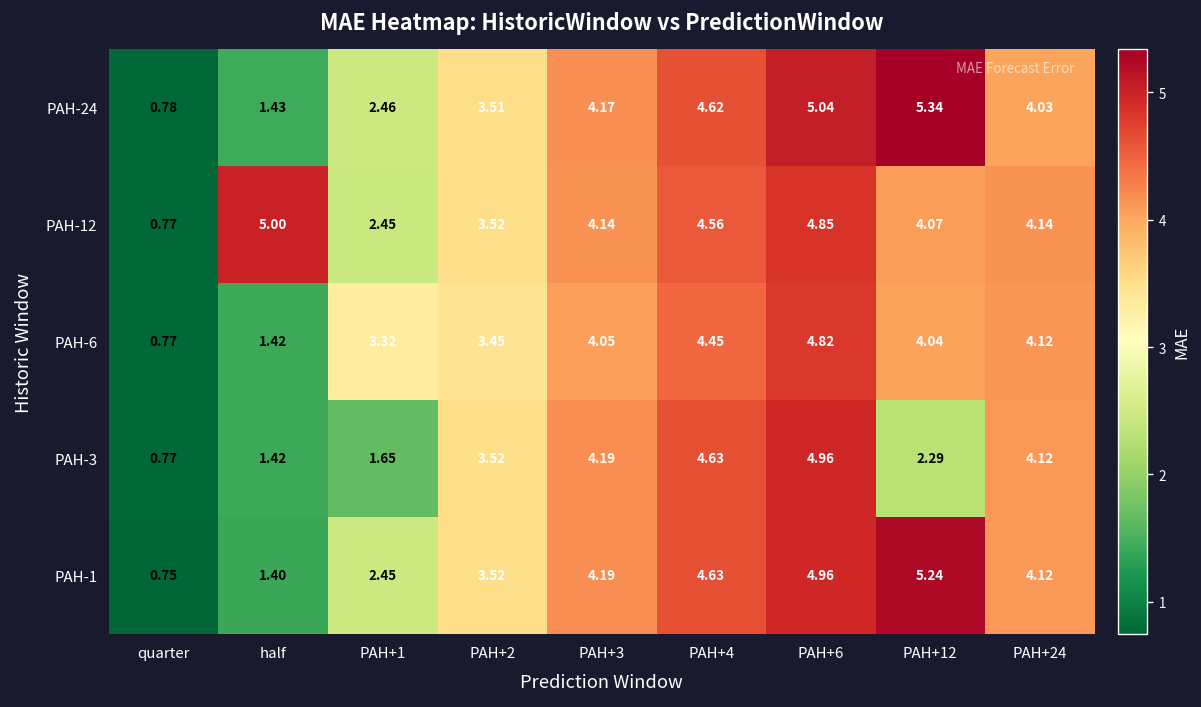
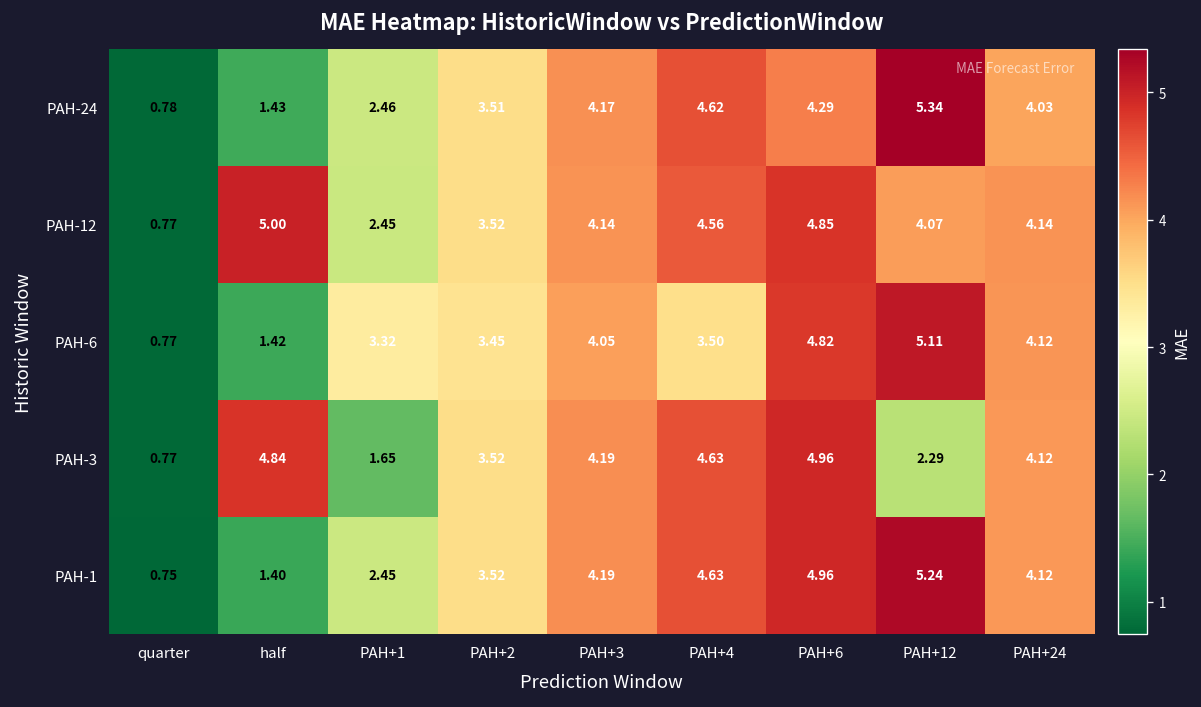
  {
    "PAH-24": {
      "quarter": 0.78,
      "half": 1.43,
      "PAH+1": 2.46,
      "PAH+2": 3.51,
      "PAH+3": 4.17,
      "PAH+4": 4.62,
-     "PAH+6": 5.04,
+     "PAH+6": 4.29,
      "PAH+12": 5.34
    },
    "PAH-12": {
      "quarter": 0.77,
      "half": 5.00,
      "PAH+1": 2.45,
      "PAH+2": 3.52,
      "PAH+3": 4.14,
      "PAH+4": 4.56,
      "PAH+6": 4.85,
      "PAH+12": 4.07,
      "PAH+24": 4.14
    },
    "PAH-6": {
      "quarter": 0.77,
      "half": 1.42,
      "PAH+1": 3.32,
      "PAH+2": 3.45,
      "PAH+3": 4.05,
-     "PAH+4": 4.45,
+     "PAH+4": 3.50,
      "PAH+6": 4.82,
-     "PAH+12": 4.04,
+     "PAH+12": 5.11,
      "PAH+24": 4.12
    },
    "PAH-3": {
      "quarter": 0.77,
-     "half": 1.42,
+     "half": 4.84,
      "PAH+1": 1.65,
      "PAH+2": 3.52,
      "PAH+3": 4.19,
      "PAH+4": 4.63,
      "PAH+6": 4.96,
      "PAH+12": 2.29,
      "PAH+24": 4.12
    },
    "PAH-1": {
      "quarter": 0.75,
      "half": 1.40,
      "PAH+1": 2.45,
      "PAH+2": 3.52,
      "PAH+3": 4.19,
      "PAH+4": 4.63,
      "PAH+6": 4.96,
      "PAH+12": 5.24,
      "PAH+24": 4.12
    }
  }
